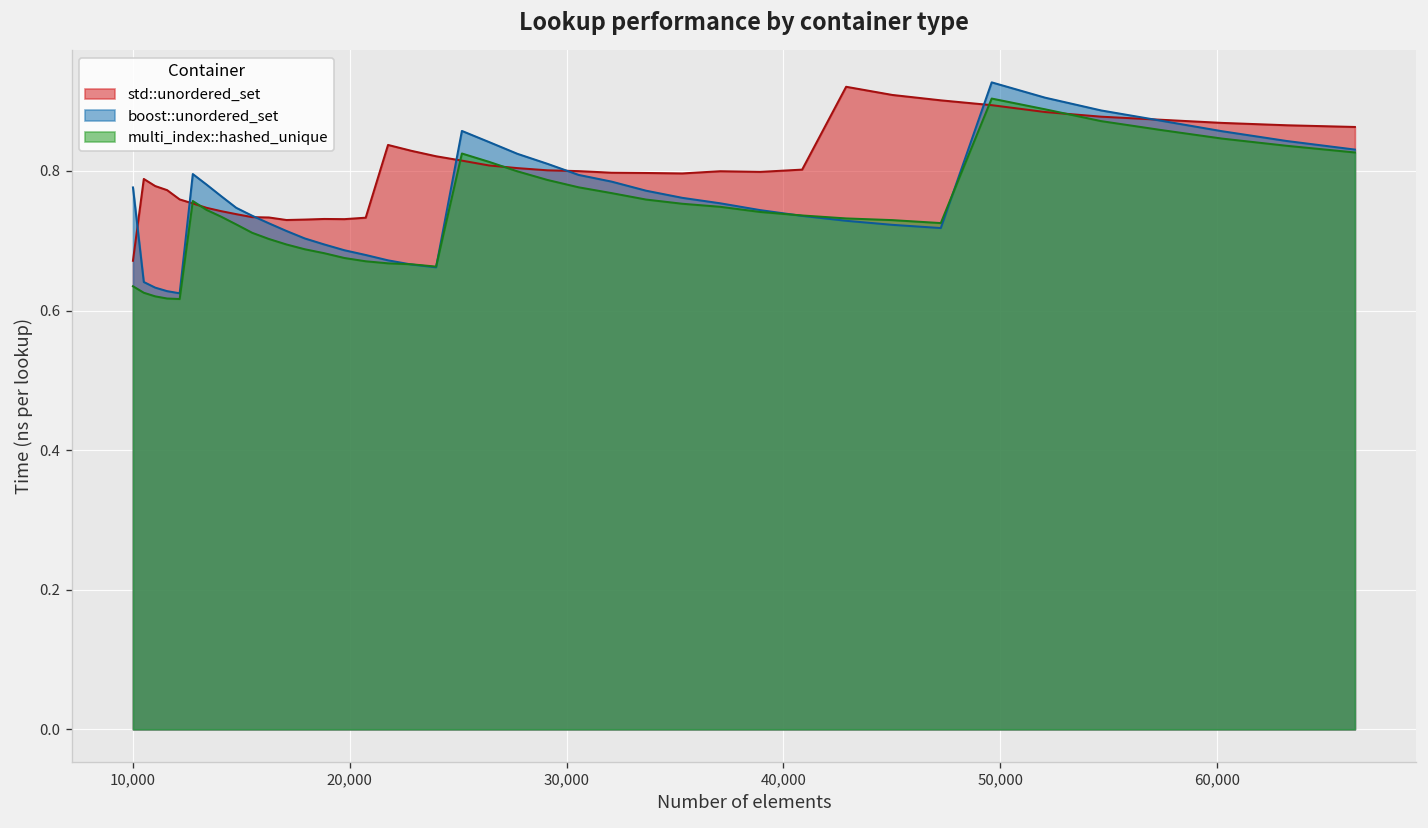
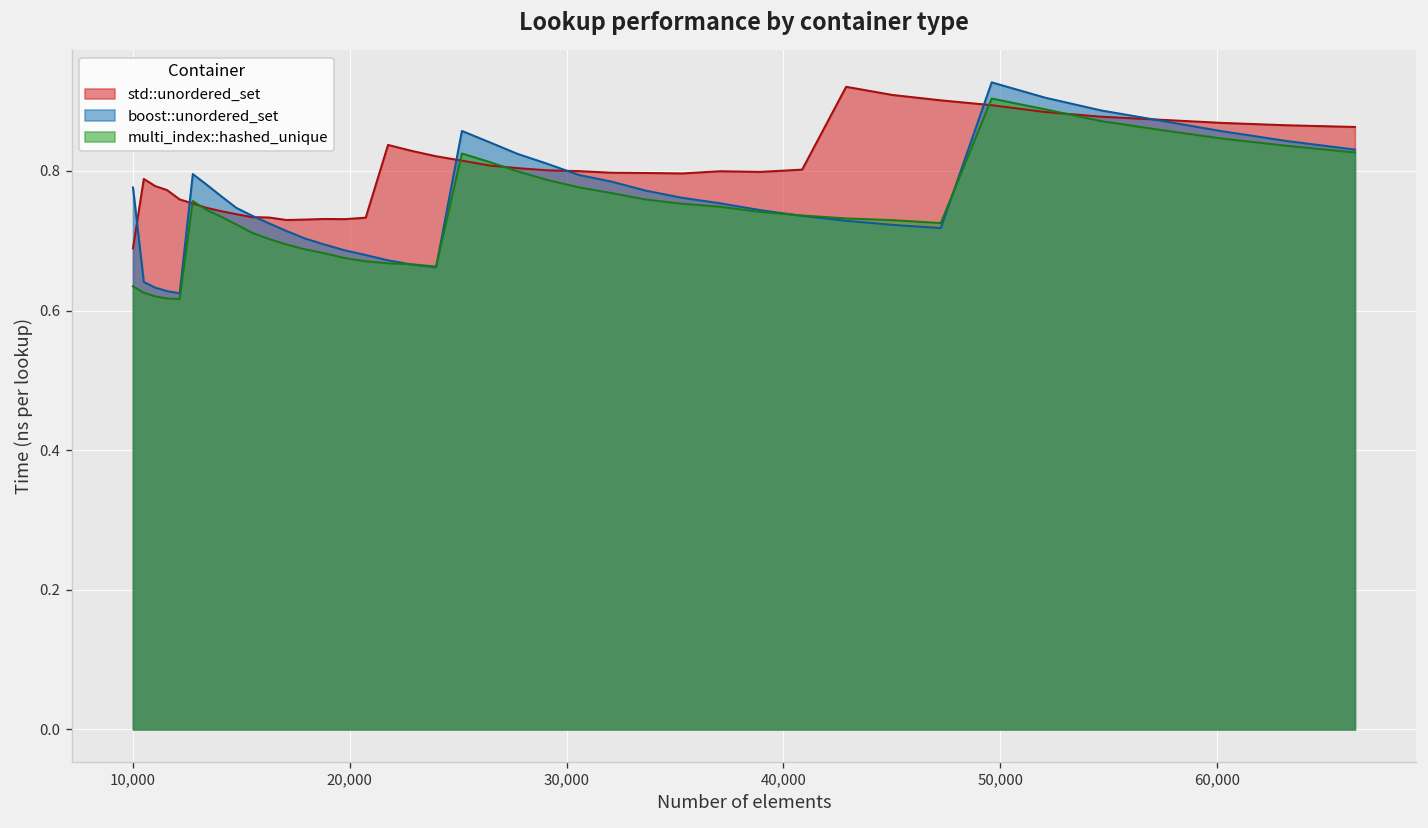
  {
    "std::unordered_set": {
-     "10,000": 0.67
+     "10,000": 0.69
    },
    "boost::unordered_set": {
      "10,000": 0.78
    },
    "multi_index::hashed_unique": {
      "10,000": 0.63
    }
  }
